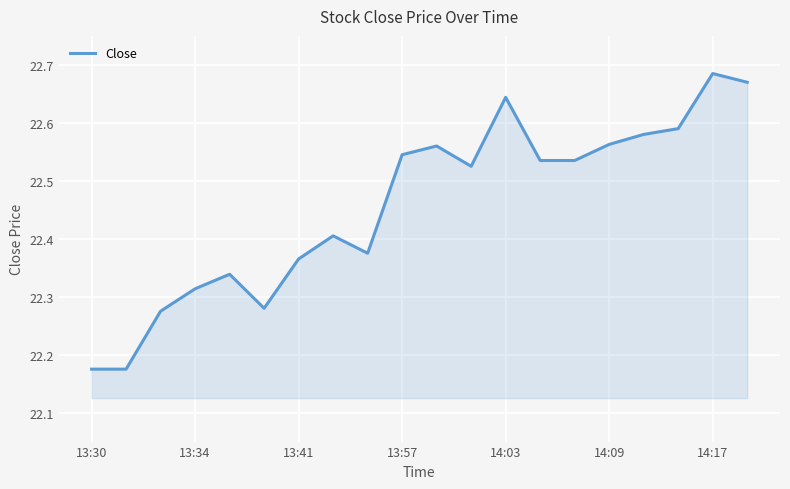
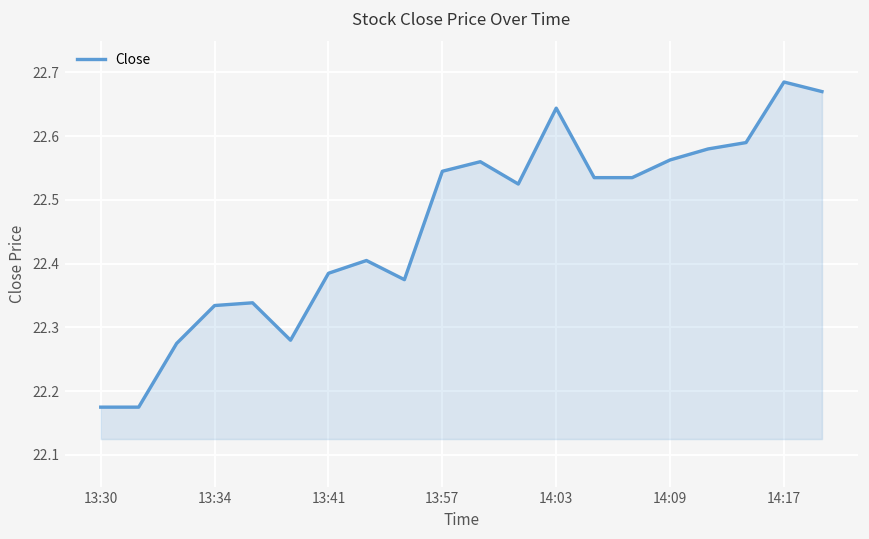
  {
    "13:30": 22.17,
-   "13:34": 22.31,
-   "13:41": 22.37,
+   "13:34": 22.33,
+   "13:41": 22.39,
    "13:57": 22.55,
    "14:03": 22.64,
    "14:09": 22.56,
    "14:17": 22.68
  }
